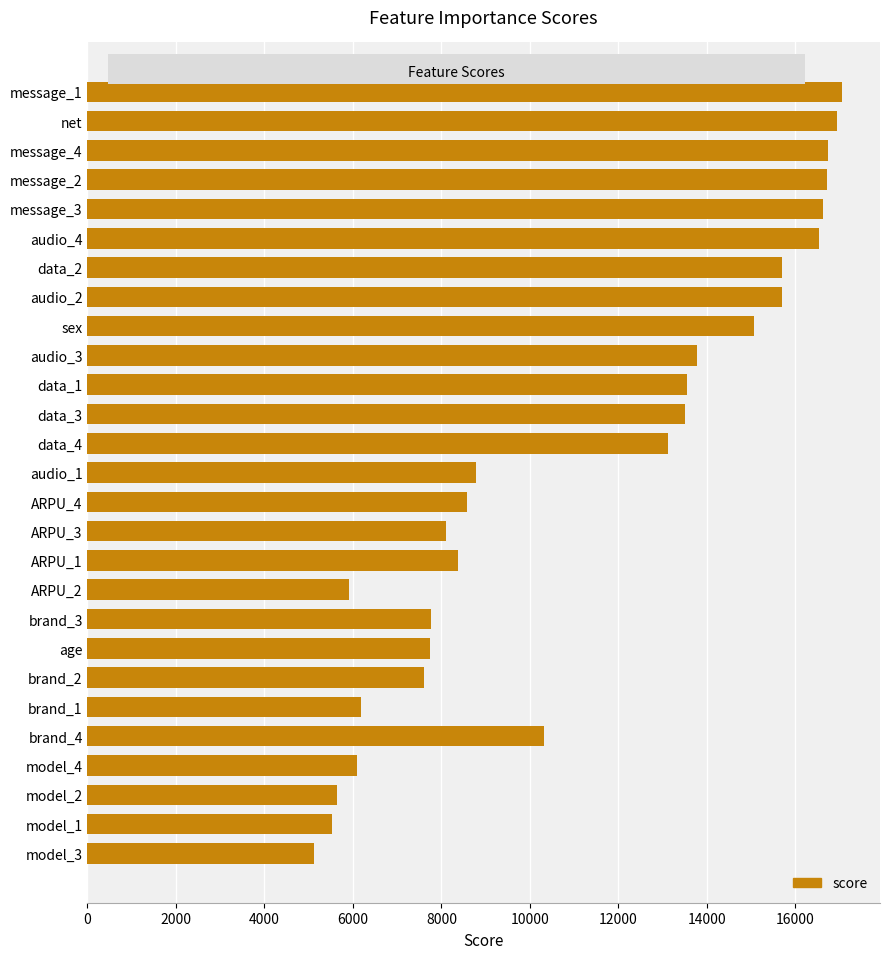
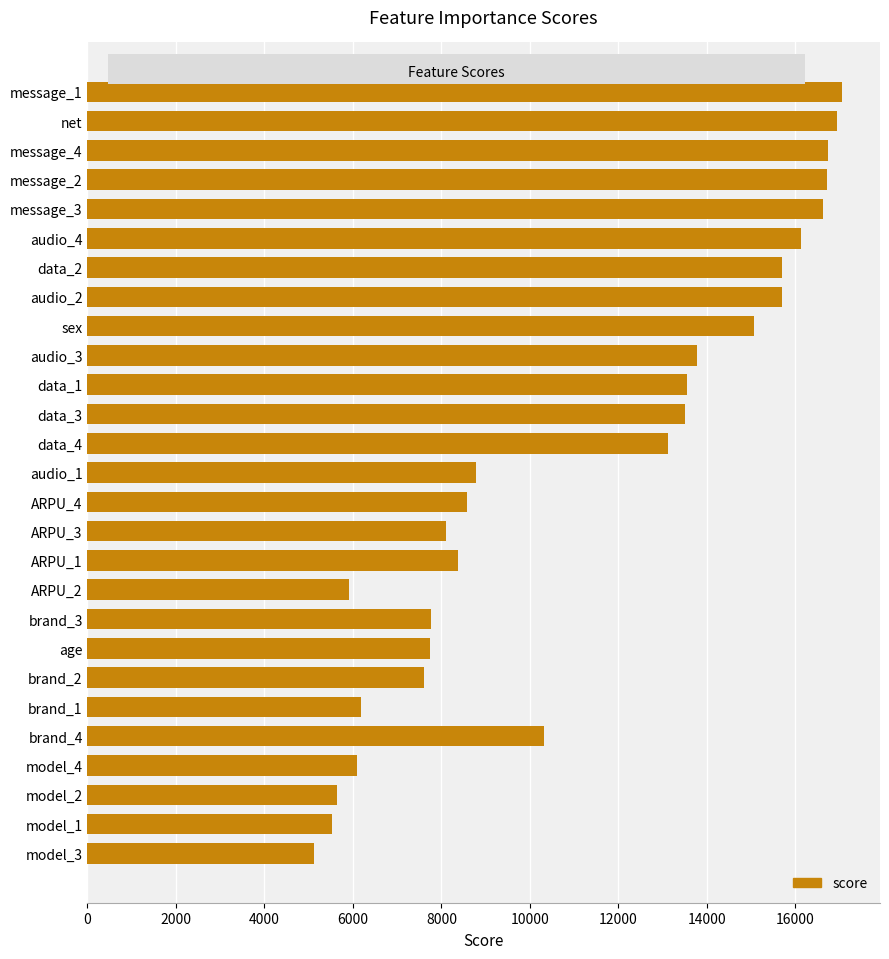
  {
    "message_1": 17100,
    "net": 16900,
    "message_4": 16700,
    "message_2": 16700,
    "message_3": 16600,
-   "audio_4": 16500,
+   "audio_4": 16100,
    "data_2": 15700,
    "audio_2": 15700,
    "sex": 15100,
    "audio_3": 13800,
    "data_1": 13500,
    "data_3": 13500,
    "data_4": 13100,
    "audio_1": 8800,
    "ARPU_4": 8600,
    "ARPU_3": 8100,
    "ARPU_1": 8400,
    "ARPU_2": 5900,
    "brand_3": 7800,
    "age": 7700,
    "brand_2": 7600,
    "brand_1": 6200,
    "brand_4": 10300,
    "model_4": 6100,
    "model_2": 5600,
    "model_1": 5500,
    "model_3": 5100
  }
